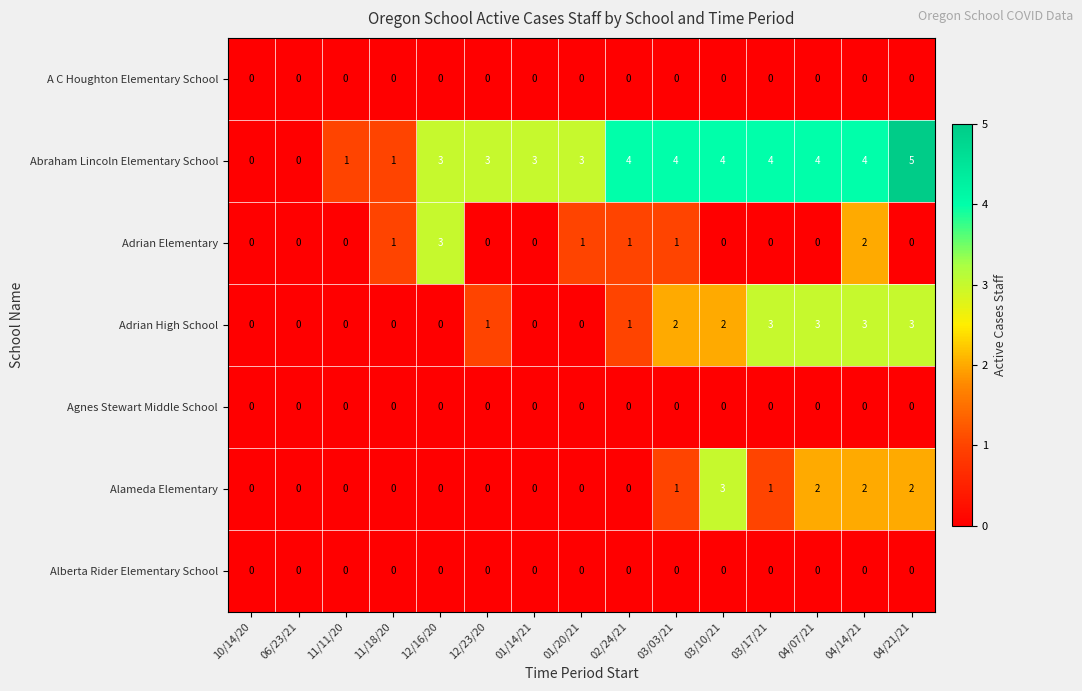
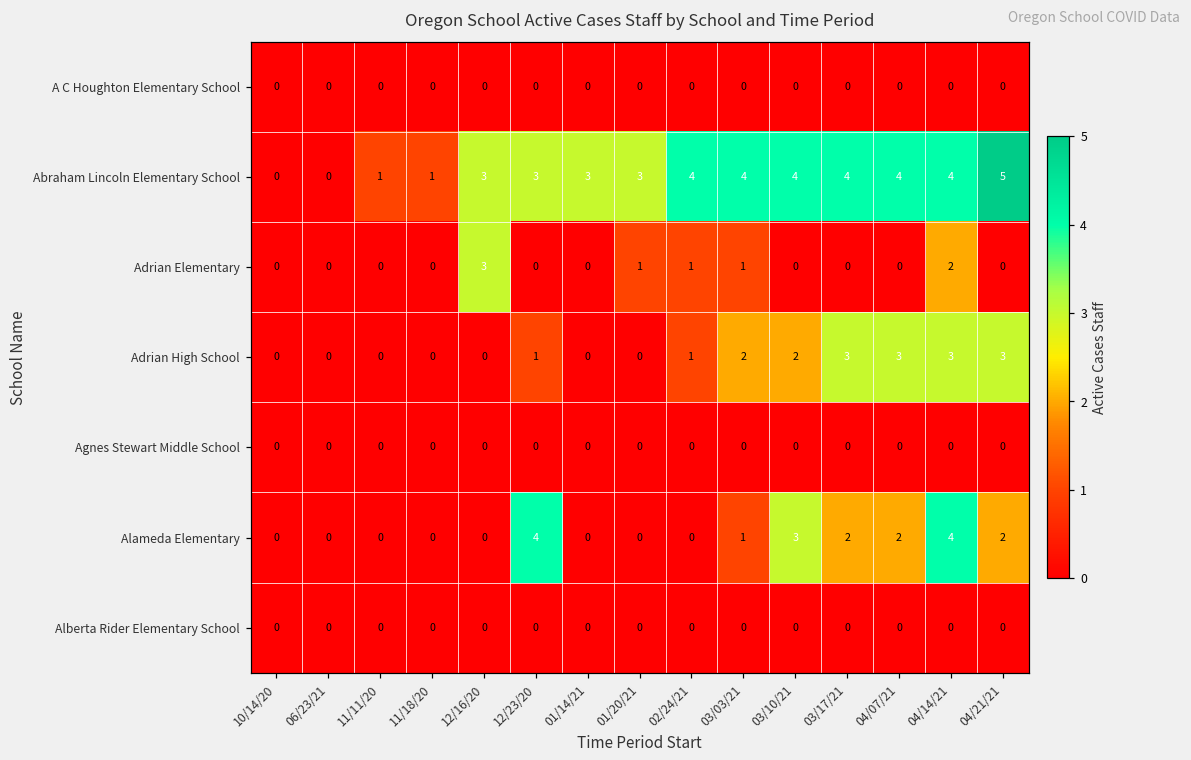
  {
    "A C Houghton Elementary School": {
      "10/14/20": 0,
      "06/23/21": 0,
      "11/11/20": 0,
      "11/18/20": 0,
      "12/16/20": 0,
      "12/23/20": 0,
      "01/14/21": 0,
      "01/20/21": 0,
      "02/24/21": 0,
      "03/03/21": 0,
      "03/10/21": 0,
      "03/17/21": 0,
      "04/07/21": 0,
      "04/14/21": 0,
      "04/21/21": 0
    },
    "Abraham Lincoln Elementary School": {
      "10/14/20": 0,
      "06/23/21": 0,
      "11/11/20": 1,
      "11/18/20": 1,
      "12/16/20": 3,
      "12/23/20": 3,
      "01/14/21": 3,
      "01/20/21": 3,
      "02/24/21": 4,
      "03/03/21": 4,
      "03/10/21": 4,
      "03/17/21": 4,
      "04/07/21": 4,
      "04/14/21": 4,
      "04/21/21": 5
    },
    "Adrian Elementary": {
      "10/14/20": 0,
      "06/23/21": 0,
      "11/11/20": 0,
-     "11/18/20": 1,
+     "11/18/20": 0,
      "12/16/20": 3,
      "12/23/20": 0,
      "01/14/21": 0,
      "01/20/21": 1,
      "02/24/21": 1,
      "03/03/21": 1,
      "03/10/21": 0,
      "03/17/21": 0,
      "04/07/21": 0,
      "04/14/21": 2,
      "04/21/21": 0
    },
    "Adrian High School": {
      "10/14/20": 0,
      "06/23/21": 0,
      "11/11/20": 0,
      "11/18/20": 0,
      "12/16/20": 0,
      "12/23/20": 1,
      "01/14/21": 0,
      "01/20/21": 0,
      "02/24/21": 1,
      "03/03/21": 2,
      "03/10/21": 2,
      "03/17/21": 3,
      "04/07/21": 3,
      "04/14/21": 3,
      "04/21/21": 3
    },
    "Agnes Stewart Middle School": {
      "10/14/20": 0,
      "06/23/21": 0,
      "11/11/20": 0,
      "11/18/20": 0,
      "12/16/20": 0,
      "12/23/20": 0,
      "01/14/21": 0,
      "01/20/21": 0,
      "02/24/21": 0,
      "03/03/21": 0,
      "03/10/21": 0,
      "03/17/21": 0,
      "04/07/21": 0,
      "04/14/21": 0,
      "04/21/21": 0
    },
    "Alameda Elementary": {
      "10/14/20": 0,
      "06/23/21": 0,
      "11/11/20": 0,
      "11/18/20": 0,
      "12/16/20": 0,
-     "12/23/20": 0,
+     "12/23/20": 4,
      "01/14/21": 0,
      "01/20/21": 0,
      "02/24/21": 0,
      "03/03/21": 1,
      "03/10/21": 3,
-     "03/17/21": 1,
+     "03/17/21": 2,
      "04/07/21": 2,
-     "04/14/21": 2,
+     "04/14/21": 4,
      "04/21/21": 2
    },
    "Alberta Rider Elementary School": {
      "10/14/20": 0,
      "06/23/21": 0,
      "11/11/20": 0,
      "11/18/20": 0,
      "12/16/20": 0,
      "12/23/20": 0,
      "01/14/21": 0,
      "01/20/21": 0,
      "02/24/21": 0,
      "03/03/21": 0,
      "03/10/21": 0,
      "03/17/21": 0,
      "04/07/21": 0,
      "04/14/21": 0,
      "04/21/21": 0
    }
  }
